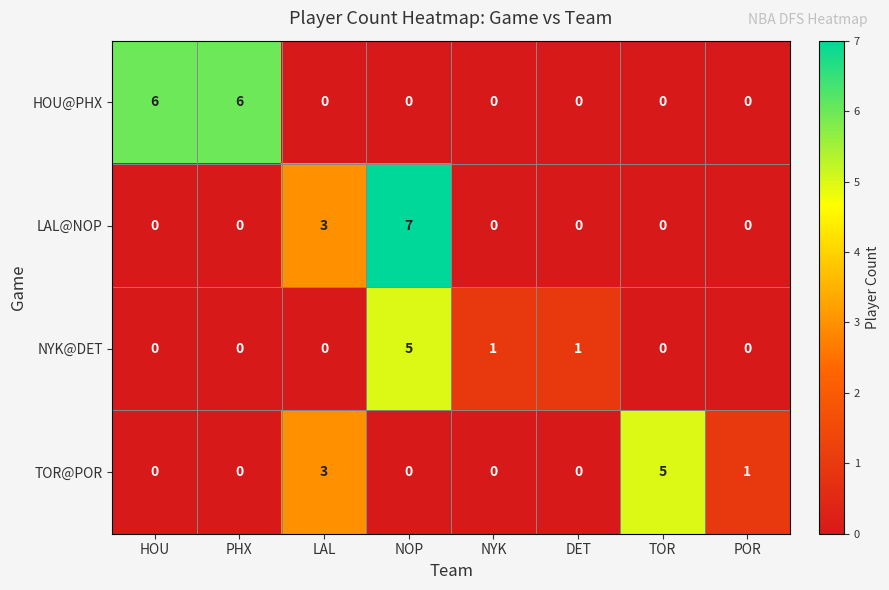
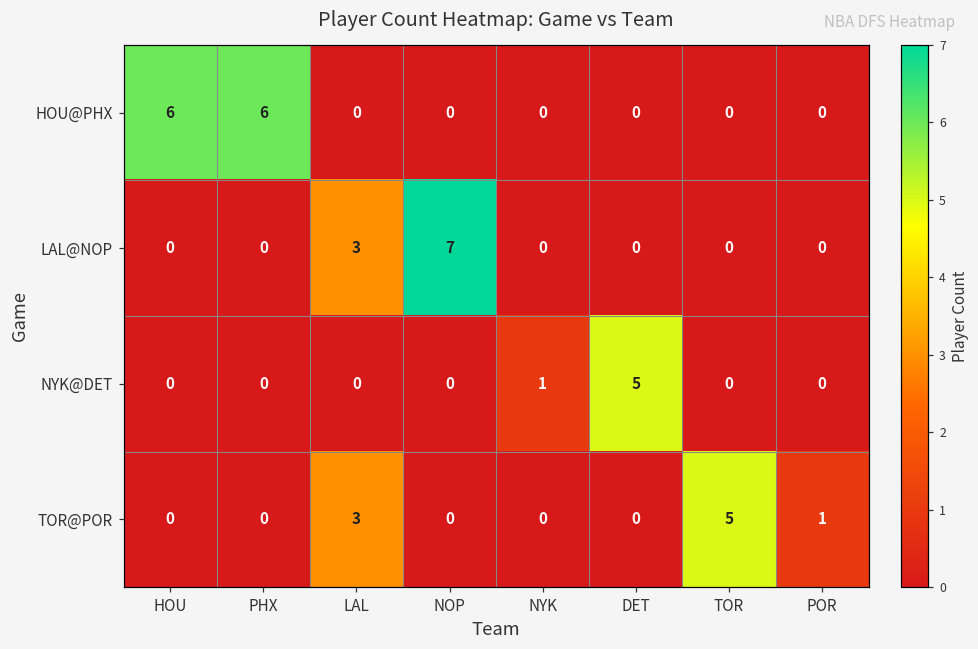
  {
    "HOU@PHX": {
      "HOU": 6,
      "PHX": 6,
      "LAL": 0,
      "NOP": 0,
      "NYK": 0,
      "DET": 0,
      "TOR": 0,
      "POR": 0
    },
    "LAL@NOP": {
      "HOU": 0,
      "PHX": 0,
      "LAL": 3,
      "NOP": 7,
      "NYK": 0,
      "DET": 0,
      "TOR": 0,
      "POR": 0
    },
    "NYK@DET": {
      "HOU": 0,
      "PHX": 0,
      "LAL": 0,
-     "NOP": 5,
+     "NOP": 0,
      "NYK": 1,
-     "DET": 1,
+     "DET": 5,
      "TOR": 0,
      "POR": 0
    },
    "TOR@POR": {
      "HOU": 0,
      "PHX": 0,
      "LAL": 3,
      "NOP": 0,
      "NYK": 0,
      "DET": 0,
      "TOR": 5,
      "POR": 1
    }
  }
